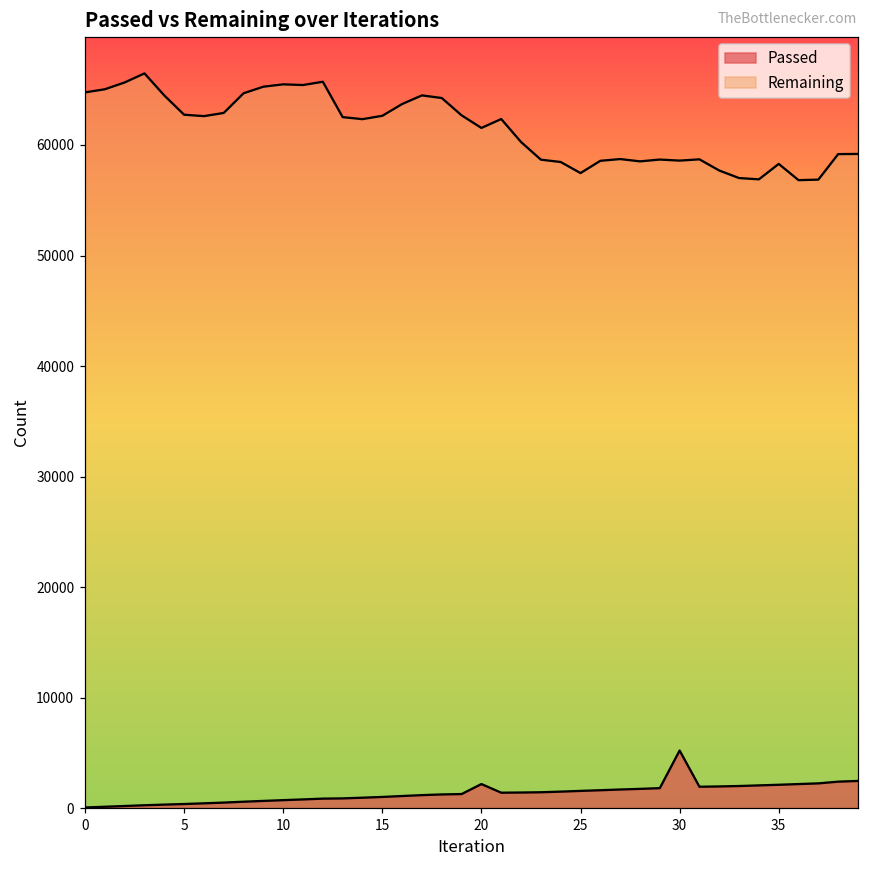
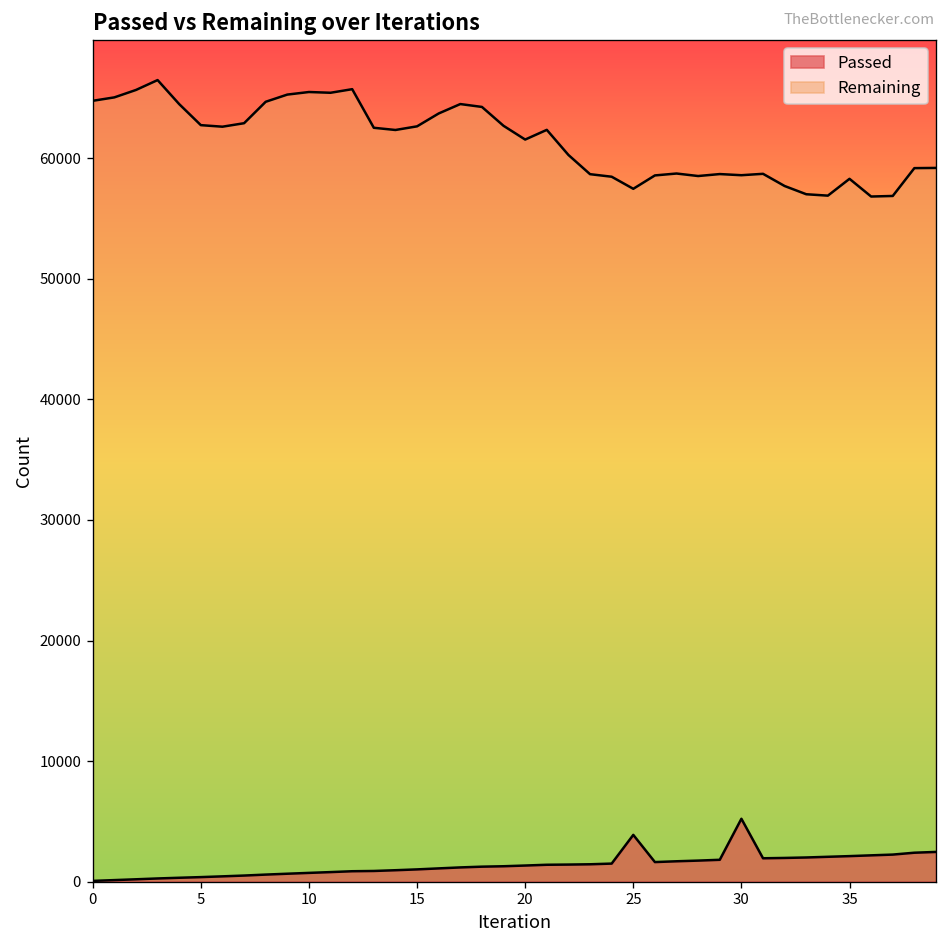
  {
    "Passed": {
      "0": 100,
      "5": 400,
      "10": 700,
      "15": 1000,
-     "20": 2200,
-     "25": 1600,
+     "20": 1300,
+     "25": 3900,
      "30": 5200,
      "35": 2100
    },
    "Remaining": {
      "0": 64800,
      "5": 62700,
      "10": 65500,
      "15": 62600,
      "20": 61500,
      "25": 57500,
      "30": 58600,
      "35": 58300
    }
  }
